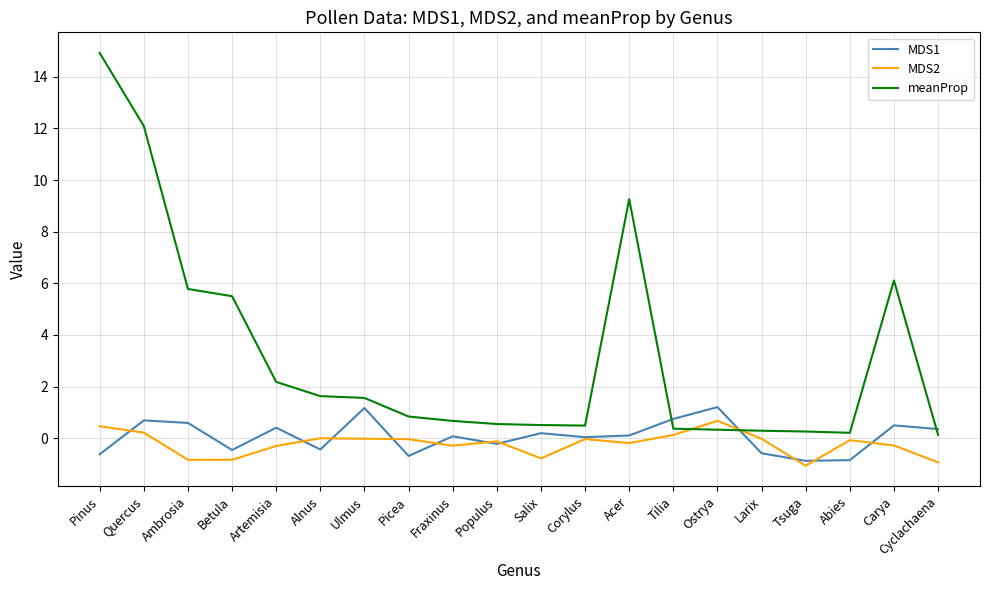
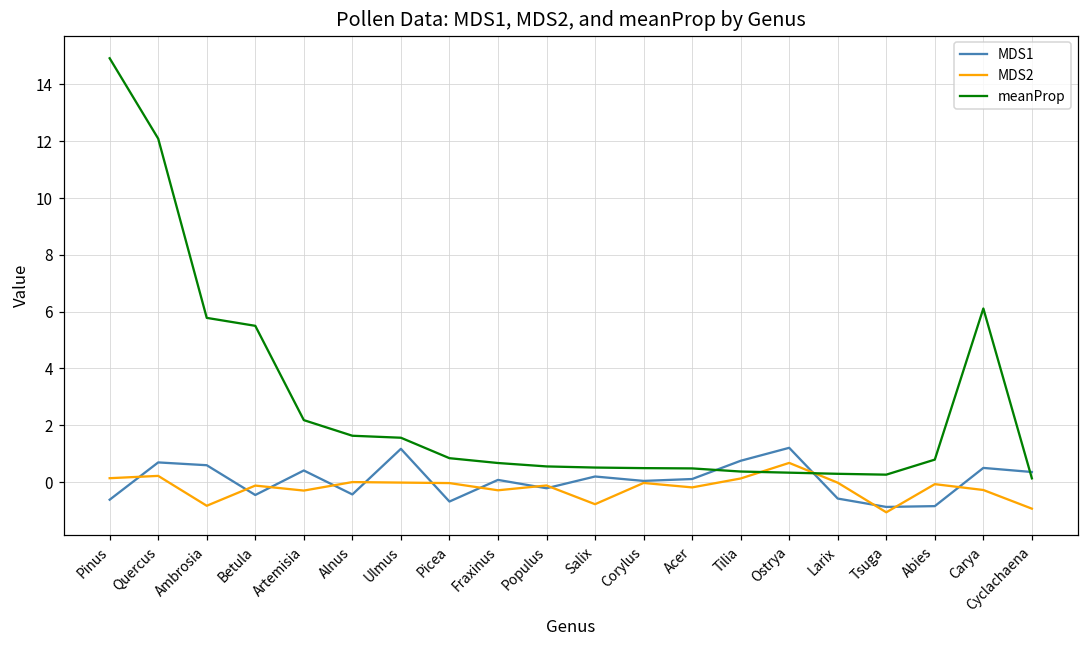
  {
    "MDS1": {
      "Pinus": -0.6,
      "Quercus": 0.7,
      "Ambrosia": 0.6,
      "Betula": -0.5,
      "Artemisia": 0.4,
      "Alnus": -0.4,
      "Ulmus": 1.2,
      "Picea": -0.7,
      "Fraxinus": 0.1,
      "Populus": -0.2,
      "Salix": 0.2,
      "Acer": 0.1,
      "Tilia": 0.7,
      "Ostrya": 1.2,
      "Larix": -0.6,
      "Tsuga": -0.9,
      "Abies": -0.8,
      "Carya": 0.5,
      "Cyclachaena": 0.4
    },
    "MDS2": {
-     "Pinus": 0.5,
+     "Pinus": 0.1,
      "Quercus": 0.2,
      "Ambrosia": -0.8,
-     "Betula": -0.8,
+     "Betula": -0.1,
      "Artemisia": -0.3,
      "Alnus": 0.0,
      "Ulmus": 0.0,
      "Picea": 0.0,
      "Fraxinus": -0.3,
      "Populus": -0.1,
      "Salix": -0.8,
      "Acer": -0.2,
      "Tilia": 0.1,
      "Ostrya": 0.7,
      "Larix": 0.0,
      "Tsuga": -1.1,
      "Abies": -0.1,
      "Carya": -0.3,
      "Cyclachaena": -0.9
    },
    "meanProp": {
      "Pinus": 14.9,
      "Quercus": 12.1,
      "Ambrosia": 5.8,
      "Betula": 5.5,
      "Artemisia": 2.2,
      "Alnus": 1.6,
      "Ulmus": 1.6,
      "Picea": 0.8,
      "Fraxinus": 0.7,
      "Populus": 0.6,
      "Salix": 0.5,
      "Corylus": 0.5,
-     "Acer": 9.3,
+     "Acer": 0.5,
      "Tilia": 0.4,
      "Ostrya": 0.3,
      "Larix": 0.3,
      "Tsuga": 0.3,
-     "Abies": 0.2,
+     "Abies": 0.8,
      "Carya": 6.1,
      "Cyclachaena": 0.1
    }
  }
